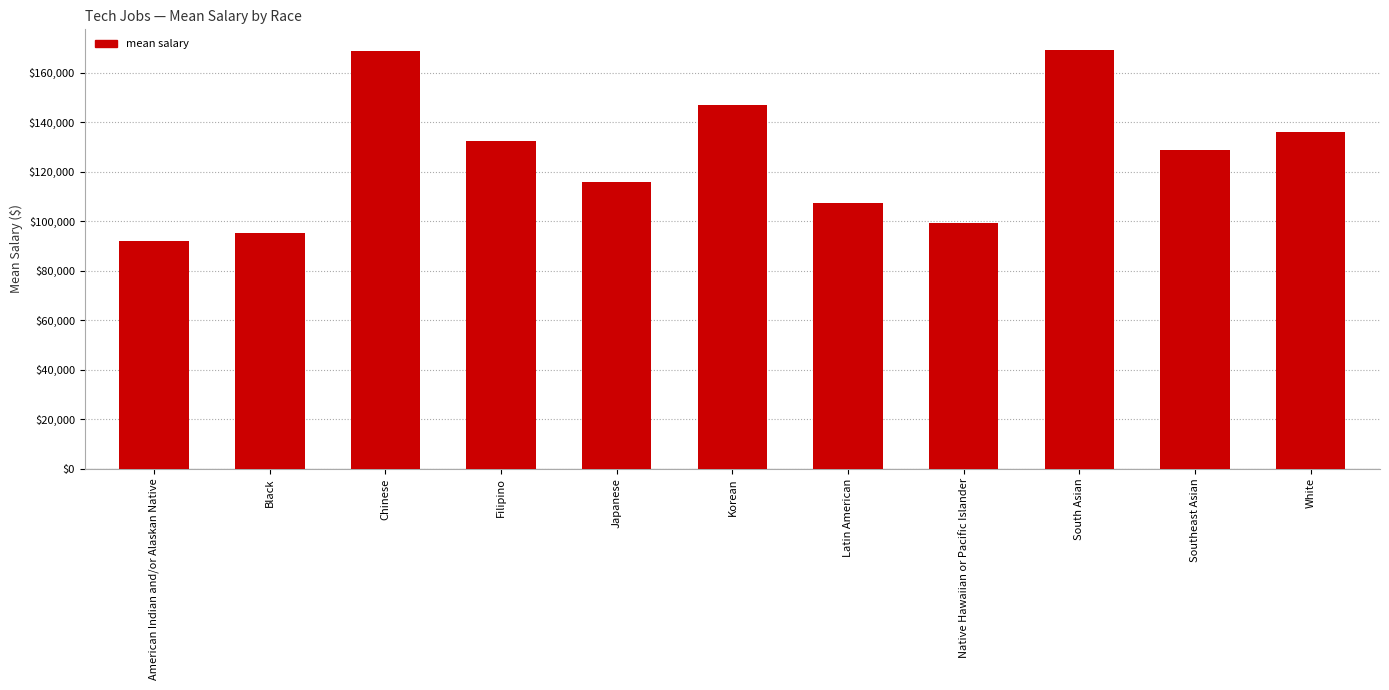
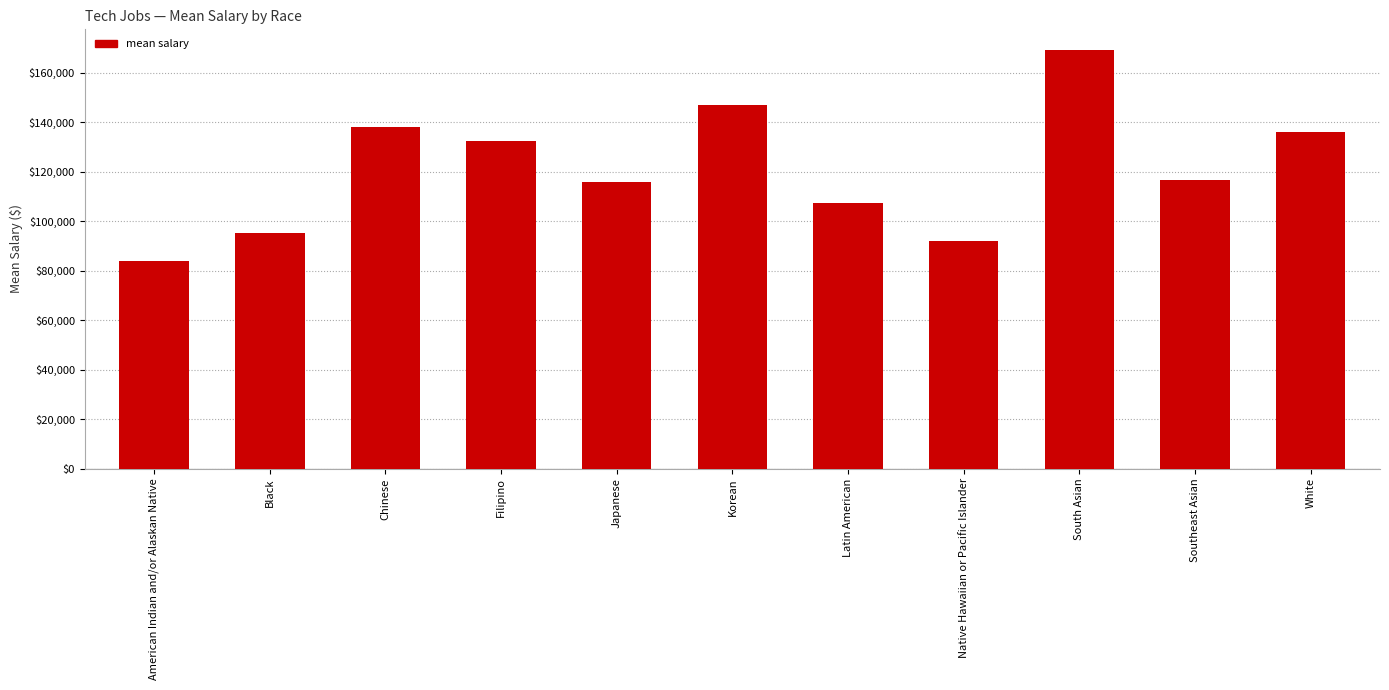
  {
-   "American Indian and/or Alaskan Native": "$92,000",
+   "American Indian and/or Alaskan Native": "$84,000",
    "Black": "$95,000",
-   "Chinese": "$169,000",
+   "Chinese": "$138,000",
    "Filipino": "$132,000",
    "Japanese": "$116,000",
    "Korean": "$147,000",
    "Latin American": "$107,000",
-   "Native Hawaiian or Pacific Islander": "$99,000",
+   "Native Hawaiian or Pacific Islander": "$92,000",
    "South Asian": "$169,000",
-   "Southeast Asian": "$129,000",
+   "Southeast Asian": "$117,000",
    "White": "$136,000"
  }
